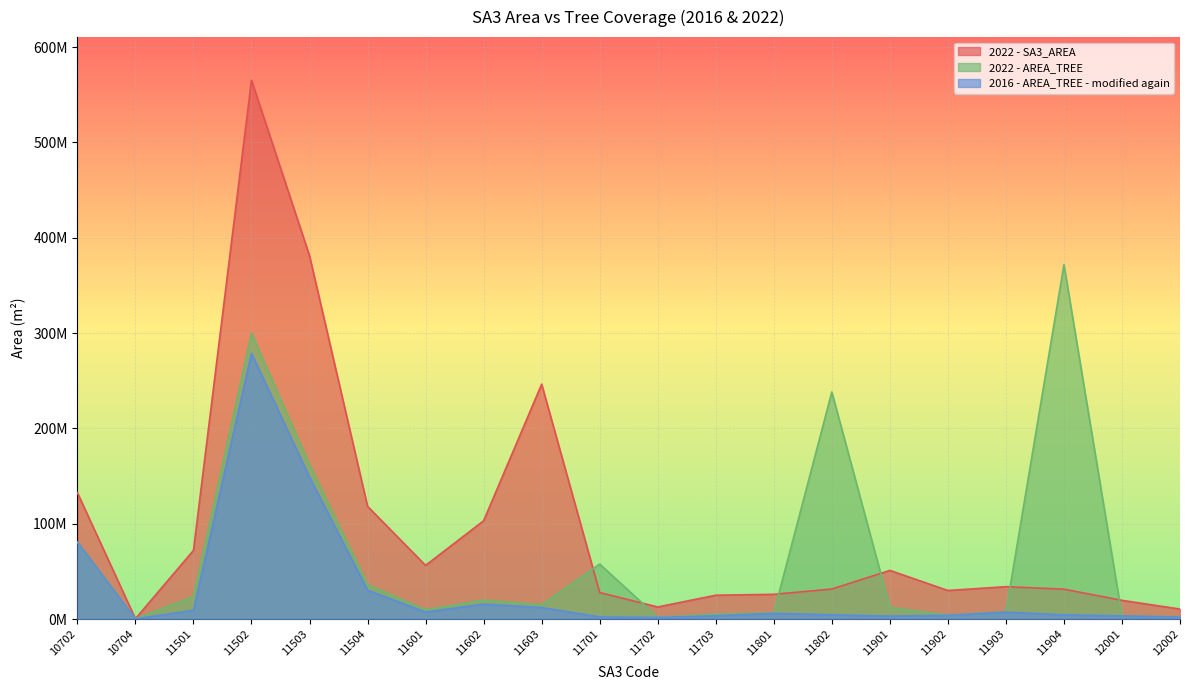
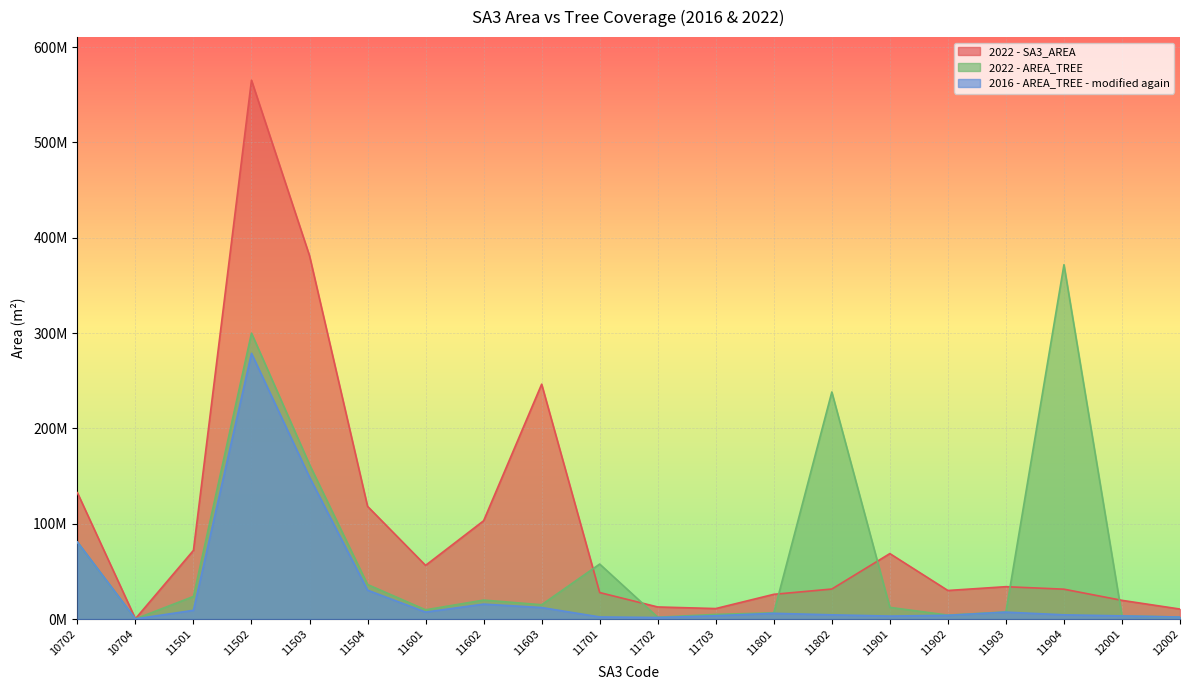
  {
    "2022 - SA3_AREA": {
      "10702": 130000000,
      "11501": 70000000,
      "11502": 570000000,
      "11503": 380000000,
      "11504": 120000000,
      "11601": 60000000,
      "11602": 100000000,
      "11603": 250000000,
      "11701": 30000000,
      "11702": 10000000,
-     "11703": 20000000,
+     "11703": 10000000,
      "11801": 30000000,
      "11802": 30000000,
-     "11901": 50000000,
+     "11901": 70000000,
      "11902": 30000000,
      "11903": 30000000,
      "11904": 30000000,
      "12001": 20000000,
      "12002": 10000000
    },
    "2022 - AREA_TREE": {
      "11501": 20000000,
      "11502": 300000000,
      "11503": 160000000,
      "11504": 40000000,
      "11602": 20000000,
      "11603": 20000000,
      "11701": 60000000,
      "11802": 240000000,
      "11901": 10000000,
      "11904": 370000000
    },
    "2016 - AREA_TREE - modified again": {
      "11501": 10000000,
      "11502": 280000000,
      "11503": 150000000,
      "11504": 30000000,
      "11602": 20000000,
      "11603": 10000000,
      "11701": 0,
      "11802": 0,
      "11901": 0,
      "11904": 0
    }
  }
